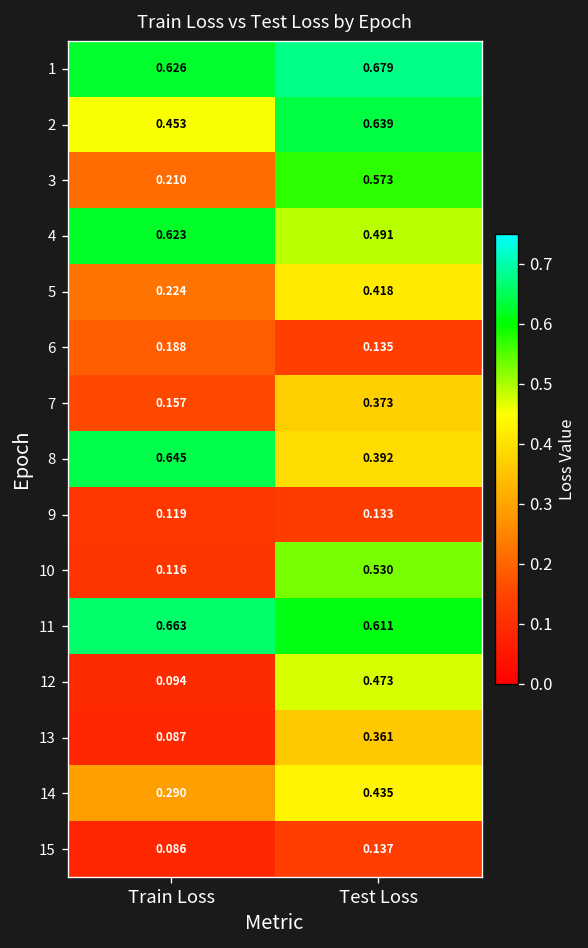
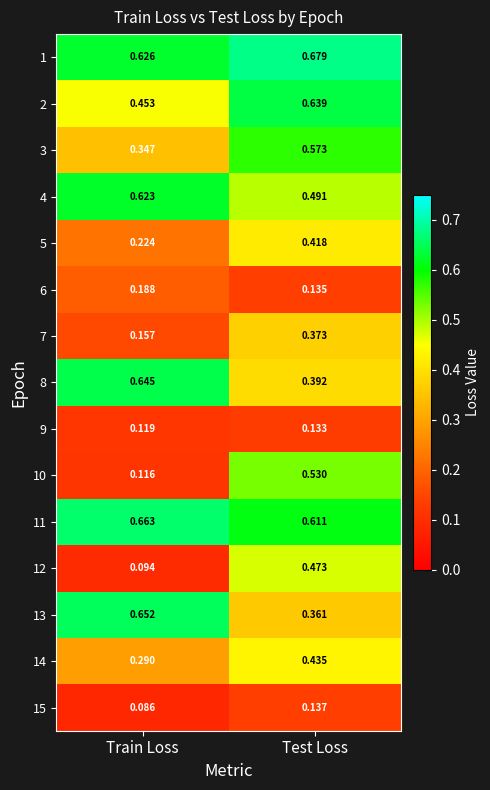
  {
    "1": {
      "Train Loss": 0.626,
      "Test Loss": 0.679
    },
    "2": {
      "Train Loss": 0.453,
      "Test Loss": 0.639
    },
    "3": {
-     "Train Loss": 0.210,
+     "Train Loss": 0.347,
      "Test Loss": 0.573
    },
    "4": {
      "Train Loss": 0.623,
      "Test Loss": 0.491
    },
    "5": {
      "Train Loss": 0.224,
      "Test Loss": 0.418
    },
    "6": {
      "Train Loss": 0.188,
      "Test Loss": 0.135
    },
    "7": {
      "Train Loss": 0.157,
      "Test Loss": 0.373
    },
    "8": {
      "Train Loss": 0.645,
      "Test Loss": 0.392
    },
    "9": {
      "Train Loss": 0.119,
      "Test Loss": 0.133
    },
    "10": {
      "Train Loss": 0.116,
      "Test Loss": 0.530
    },
    "11": {
      "Train Loss": 0.663,
      "Test Loss": 0.611
    },
    "12": {
      "Train Loss": 0.094,
      "Test Loss": 0.473
    },
    "13": {
-     "Train Loss": 0.087,
+     "Train Loss": 0.652,
      "Test Loss": 0.361
    },
    "14": {
      "Train Loss": 0.290,
      "Test Loss": 0.435
    },
    "15": {
      "Train Loss": 0.086,
      "Test Loss": 0.137
    }
  }
